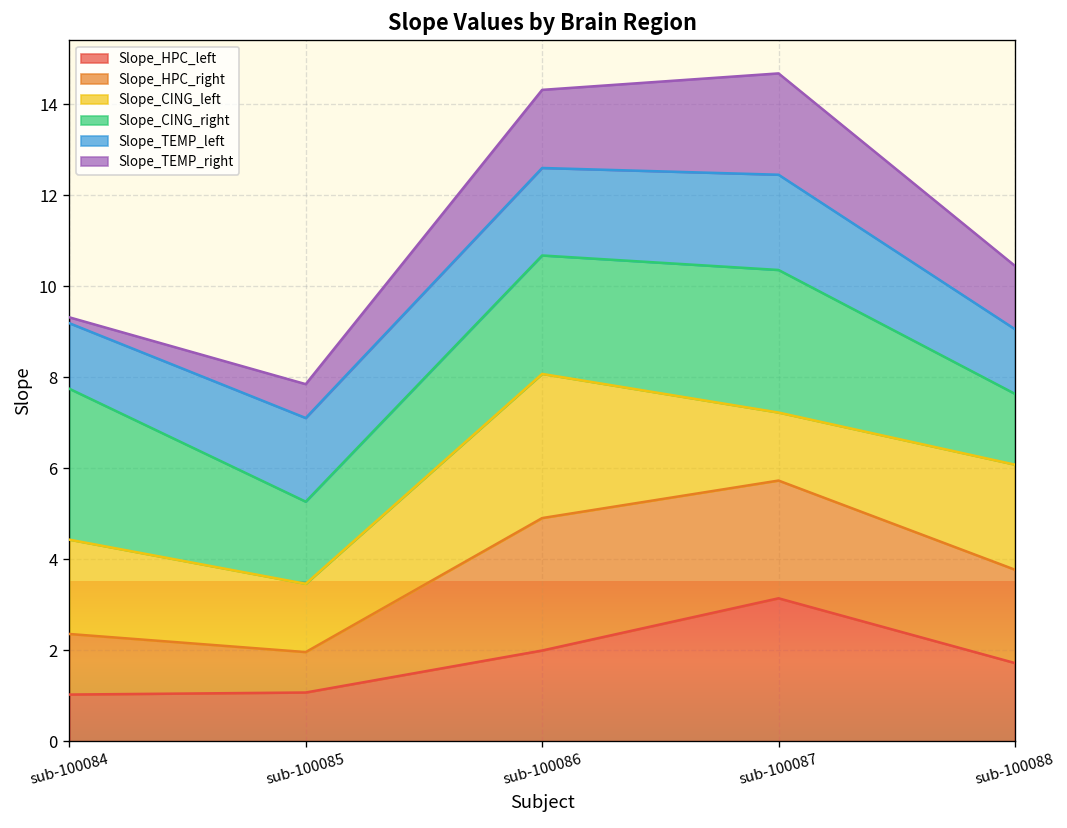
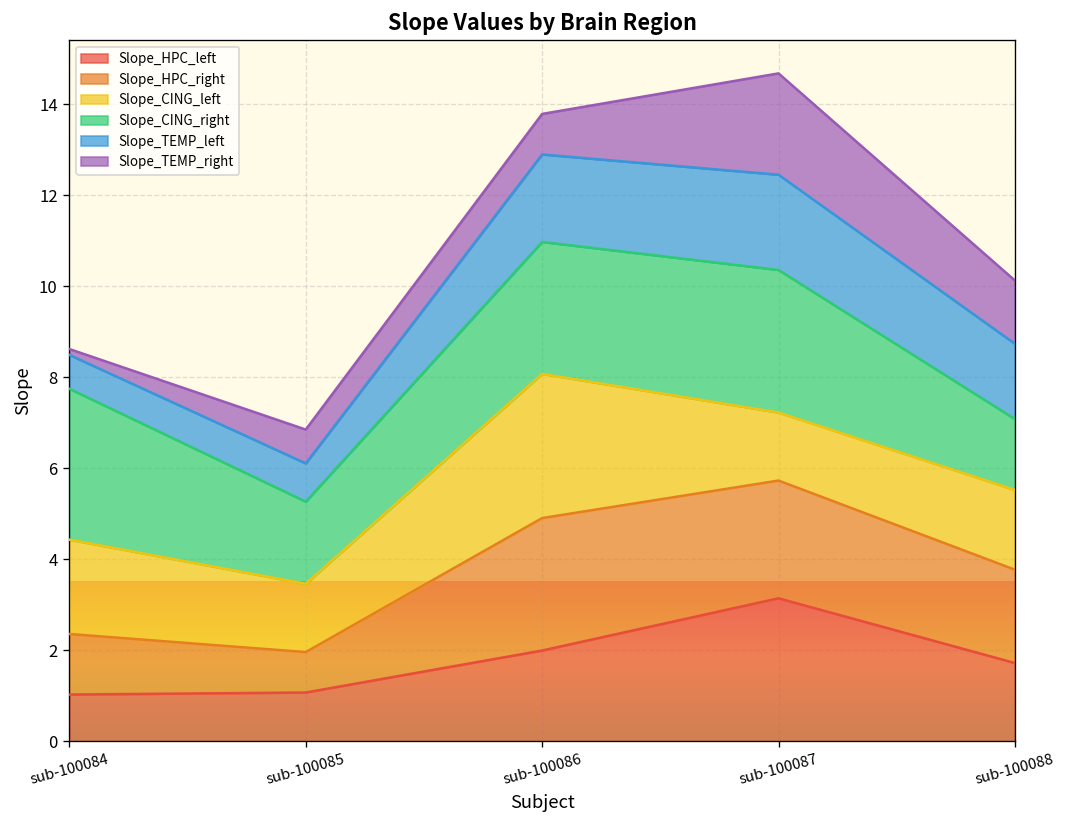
  {
    "Slope_CING_left": {
      "sub-100084": 2.1,
      "sub-100085": 1.5,
      "sub-100086": 3.2,
      "sub-100087": 1.5,
-     "sub-100088": 2.3
+     "sub-100088": 1.8
    },
    "Slope_CING_right": {
      "sub-100084": 3.3,
      "sub-100085": 1.8,
-     "sub-100086": 2.6,
+     "sub-100086": 2.9,
      "sub-100087": 3.1,
      "sub-100088": 1.6
    },
    "Slope_TEMP_left": {
-     "sub-100084": 1.4,
-     "sub-100085": 1.8,
+     "sub-100084": 0.7,
+     "sub-100085": 0.8,
      "sub-100086": 1.9,
      "sub-100087": 2.1,
-     "sub-100088": 1.4
+     "sub-100088": 1.7
    },
    "Slope_TEMP_right": {
      "sub-100084": 0.1,
      "sub-100085": 0.7,
-     "sub-100086": 1.7,
+     "sub-100086": 0.9,
      "sub-100087": 2.2,
      "sub-100088": 1.4
    }
  }
